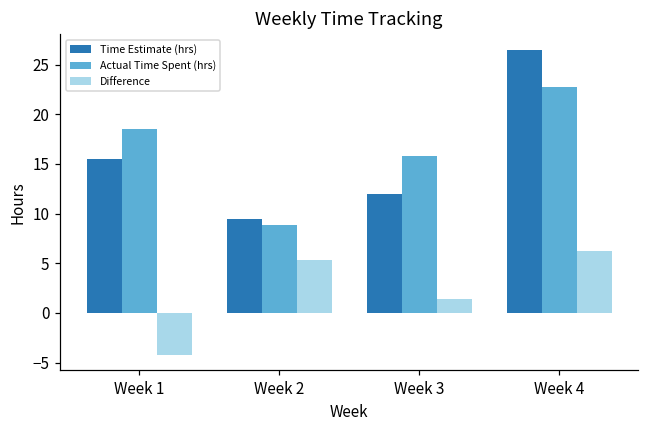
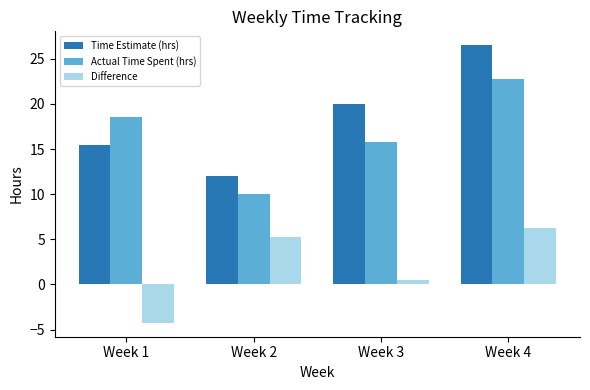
  {
    "Time Estimate (hrs)": {
      "Week 1": 16,
-     "Week 2": 10,
-     "Week 3": 12,
+     "Week 2": 12,
+     "Week 3": 20,
      "Week 4": 27
    },
    "Actual Time Spent (hrs)": {
      "Week 1": 19,
-     "Week 2": 9,
+     "Week 2": 10,
      "Week 3": 16,
      "Week 4": 23
    },
    "Difference": {
      "Week 1": -4,
      "Week 2": 5,
-     "Week 3": 1.4,
+     "Week 3": 0.5,
      "Week 4": 6
    }
  }
